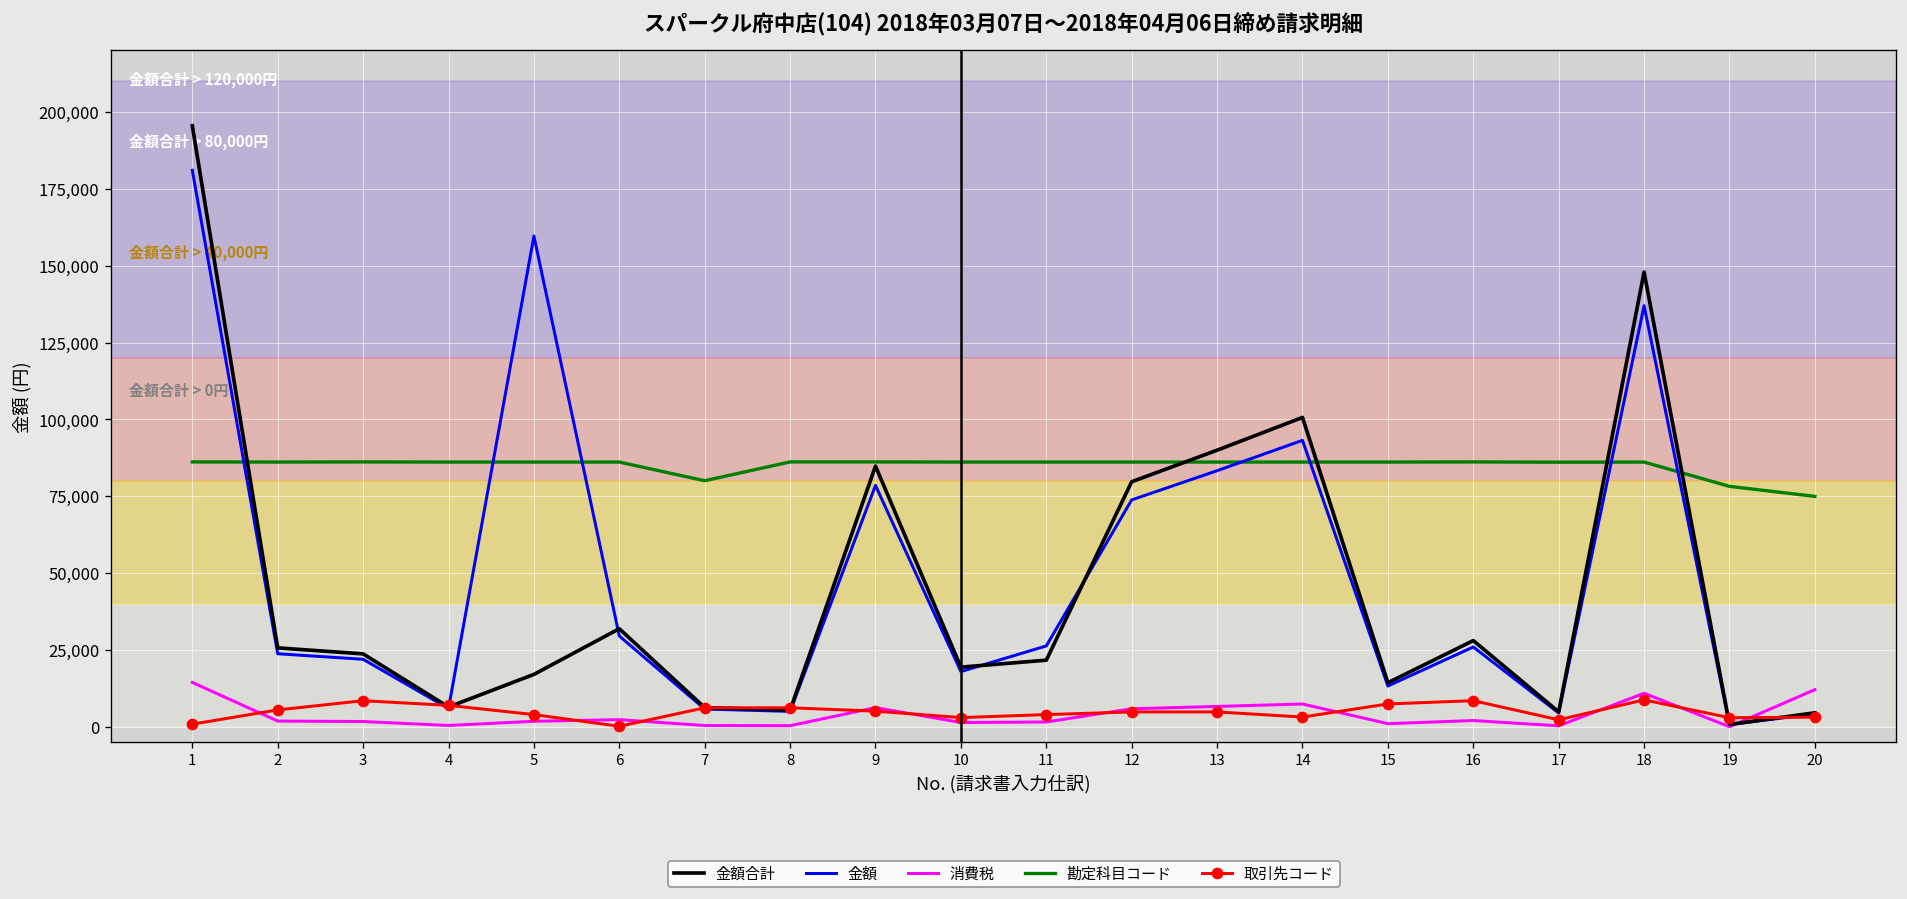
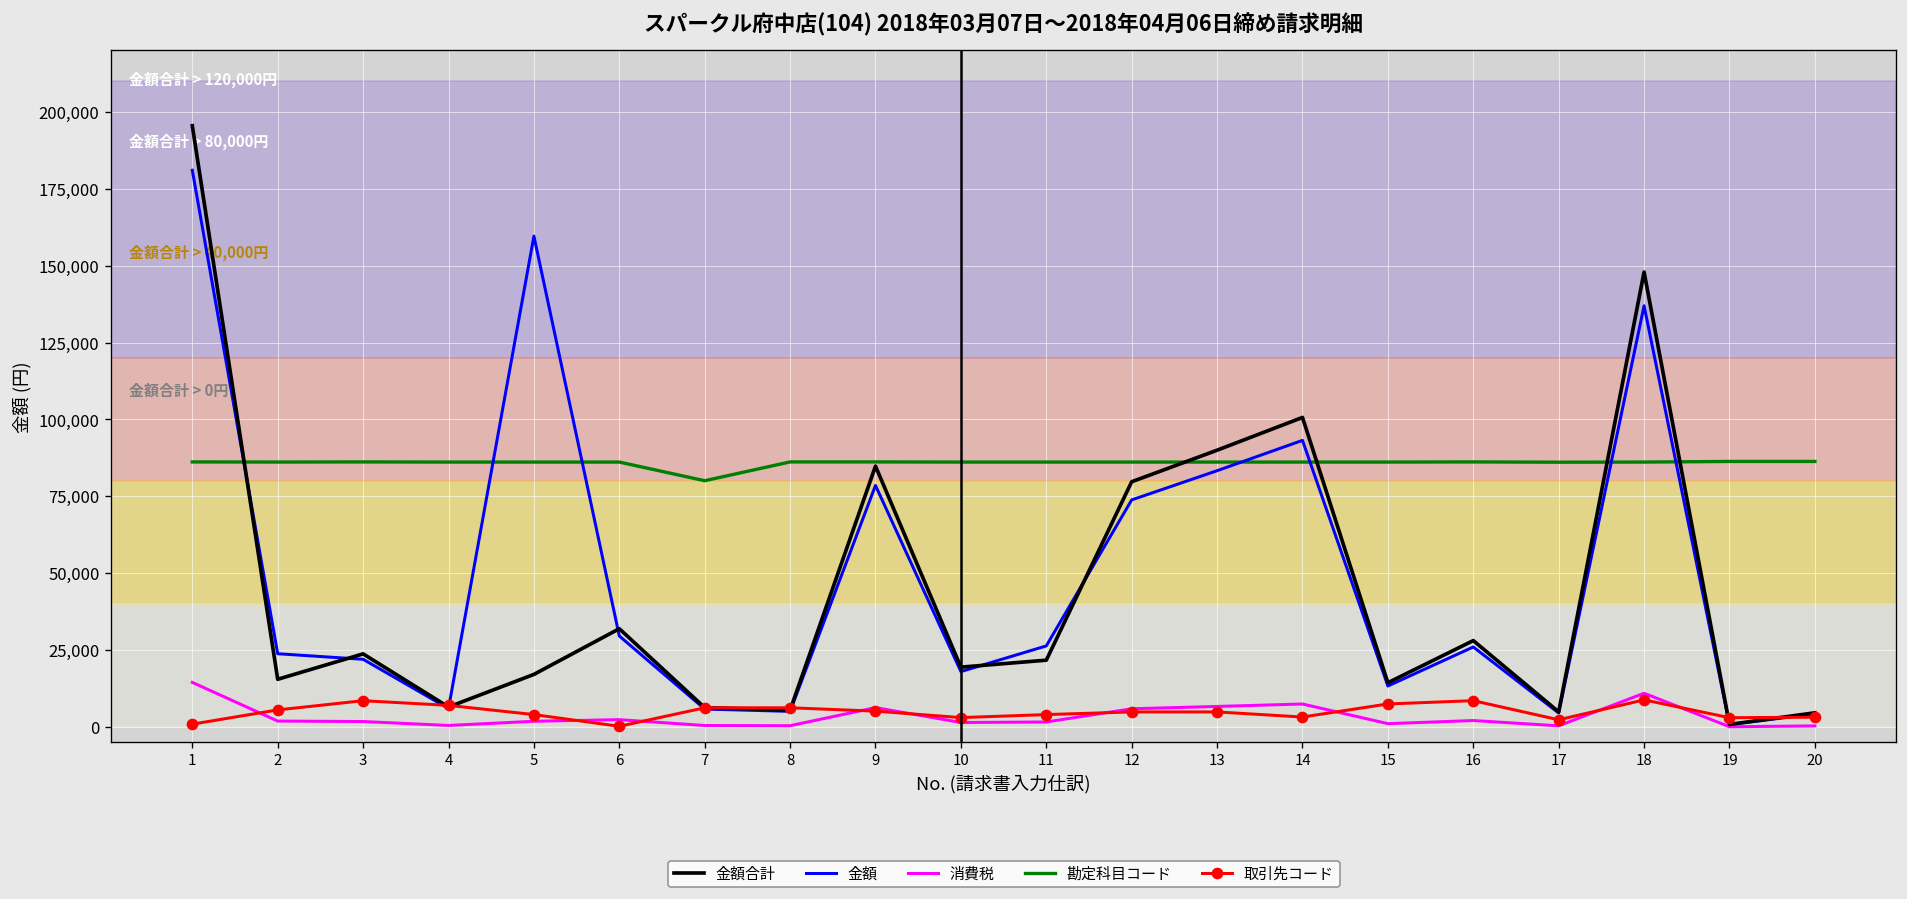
  {
    "金額合計": {
-     "2": "26,000",
+     "2": "15,000",
      "3": "24,000",
      "5": "17,000",
      "6": "32,000",
      "9": "85,000",
      "10": "19,000",
      "11": "22,000",
      "12": "80,000",
      "13": "90,000",
      "14": "101,000",
      "15": "14,000",
      "16": "28,000",
      "18": "148,000"
    },
    "金額": {
      "1": "181,000",
      "2": "24,000",
      "3": "22,000",
      "5": "160,000",
      "6": "30,000",
      "9": "79,000",
      "10": "18,000",
      "11": "26,000",
      "12": "74,000",
      "13": "83,000",
      "14": "93,000",
      "15": "13,000",
      "16": "26,000",
      "18": "137,000"
    },
    "消費税": {
      "1": "14,000",
      "2": "2,000",
      "3": "2,000",
      "4": "0",
      "5": "2,000",
      "6": "2,000",
      "7": "0",
      "8": "0",
      "9": "6,000",
      "10": "1,000",
      "11": "2,000",
      "12": "6,000",
      "13": "7,000",
      "14": "7,000",
      "15": "1,000",
      "16": "2,000",
      "17": "0",
      "18": "11,000",
-     "20": "12,000"
+     "20": "0"
    },
    "勘定科目コード": {
      "1": "86,000",
      "2": "86,000",
      "3": "86,000",
      "4": "86,000",
      "5": "86,000",
      "6": "86,000",
      "7": "80,000",
      "8": "86,000",
      "9": "86,000",
      "10": "86,000",
      "11": "86,000",
      "12": "86,000",
      "13": "86,000",
      "14": "86,000",
      "15": "86,000",
      "16": "86,000",
      "17": "86,000",
      "18": "86,000",
-     "19": "78,000",
-     "20": "75,000"
+     "19": "86,000",
+     "20": "86,000"
    },
    "取引先コード": {
      "1": "1,000",
      "2": "6,000",
      "3": "9,000",
      "5": "4,000",
      "6": "0",
      "9": "5,000",
      "10": "3,000",
      "11": "4,000",
      "12": "5,000",
      "13": "5,000",
      "14": "3,000",
      "15": "7,000",
      "16": "9,000",
      "17": "2,000",
      "18": "9,000",
      "19": "3,000",
      "20": "3,000"
    }
  }
